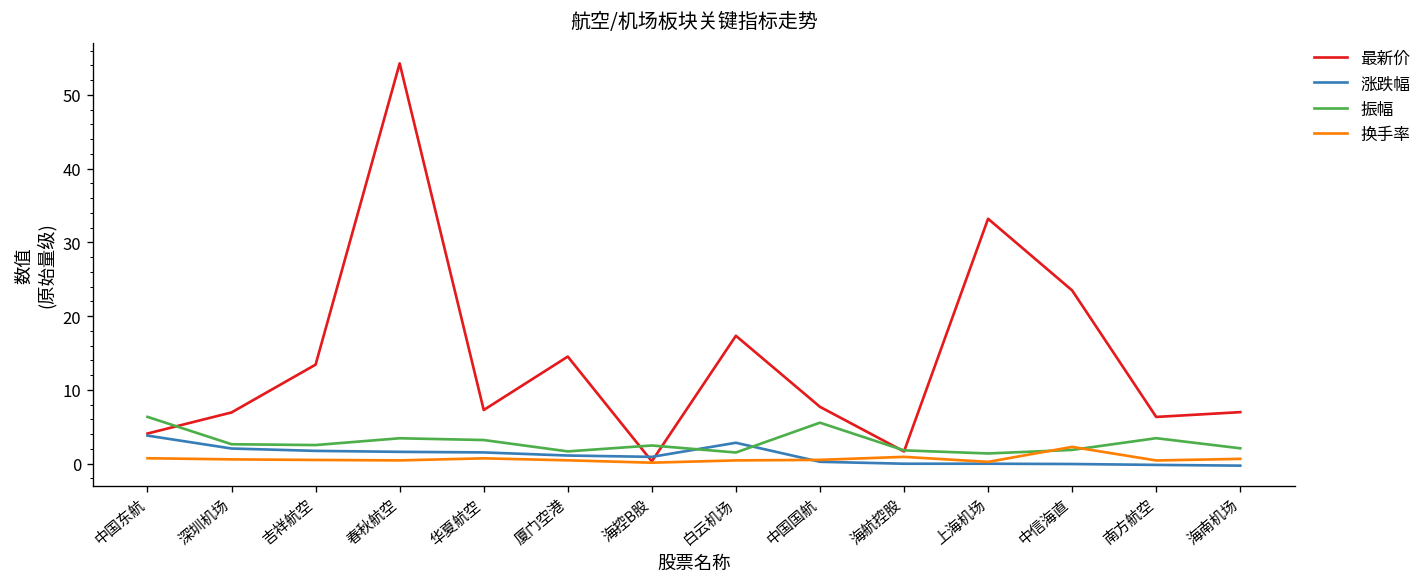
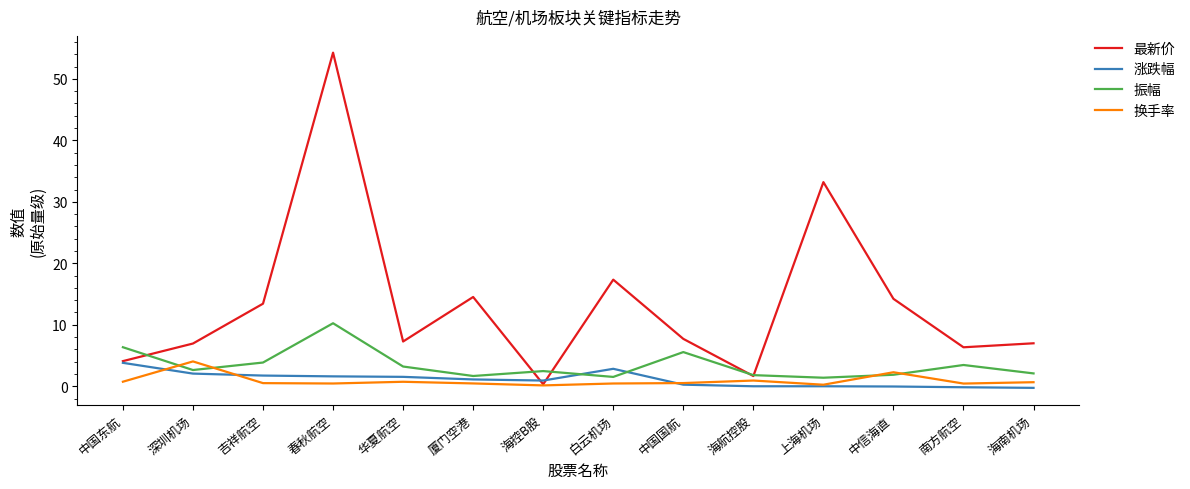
  {
    "最新价": {
      "深圳机场": 7,
      "吉祥航空": 13,
      "春秋航空": 54,
      "华夏航空": 7,
      "厦门空港": 15,
      "白云机场": 17,
      "中国国航": 8,
      "上海机场": 33,
-     "中信海直": 23,
+     "中信海直": 14,
      "南方航空": 6,
      "海南机场": 7
    },
    "涨跌幅": {
      "深圳机场": 2,
      "吉祥航空": 2,
      "春秋航空": 2,
      "华夏航空": 2,
      "厦门空港": 1,
      "海控B股": 1,
      "白云机场": 3,
      "海航控股": 0,
      "中信海直": 0,
      "南方航空": 0,
      "海南机场": 0
    },
    "振幅": {
      "中国东航": 6,
      "深圳机场": 3,
-     "吉祥航空": 3,
-     "春秋航空": 3,
+     "吉祥航空": 4,
+     "春秋航空": 10,
      "华夏航空": 3,
      "厦门空港": 2,
      "海控B股": 2,
      "白云机场": 2,
      "中国国航": 6,
      "上海机场": 1,
      "中信海直": 2,
      "南方航空": 3,
      "海南机场": 2
    },
    "换手率": {
      "中国东航": 1,
-     "深圳机场": 1,
+     "深圳机场": 4,
      "吉祥航空": 1,
      "春秋航空": 0,
      "华夏航空": 1,
      "厦门空港": 0,
      "白云机场": 0,
      "海航控股": 1,
      "中信海直": 2,
      "南方航空": 0,
      "海南机场": 1
    }
  }
